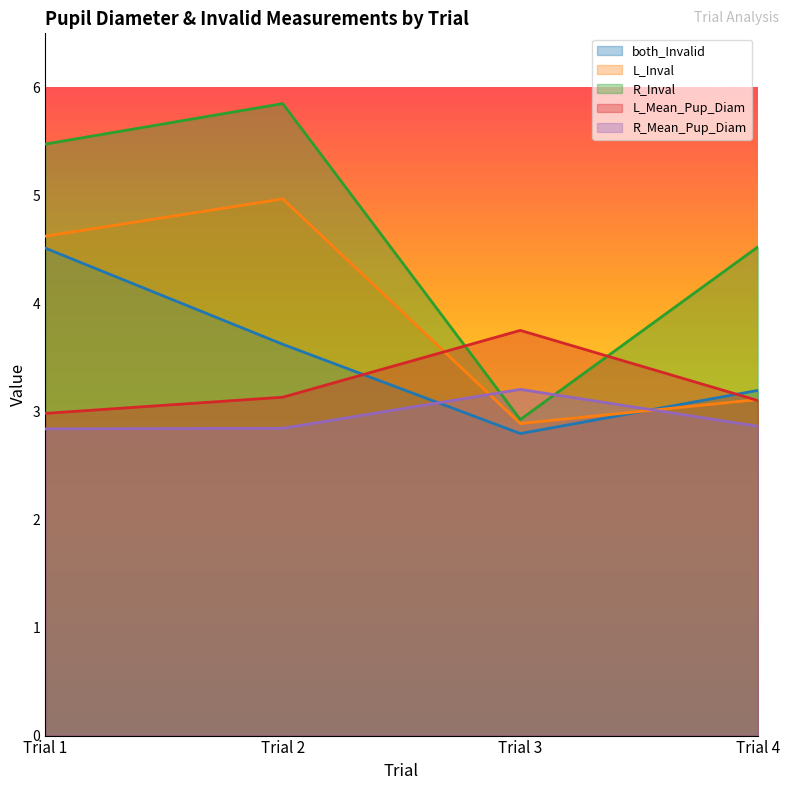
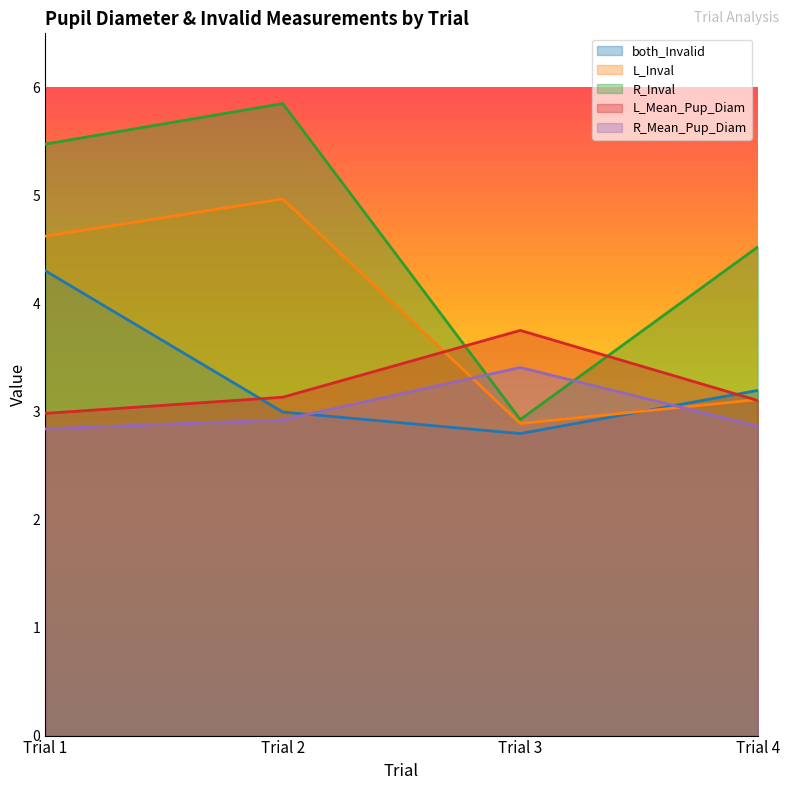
  {
    "both_Invalid": {
-     "Trial 1": 4.51,
-     "Trial 2": 3.62,
+     "Trial 1": 4.30,
+     "Trial 2": 2.99,
      "Trial 3": 2.80,
      "Trial 4": 3.20
    },
    "R_Inval": {
      "Trial 1": 5.47,
      "Trial 2": 5.85,
      "Trial 3": 2.93,
      "Trial 4": 4.52
    },
    "R_Mean_Pup_Diam": {
      "Trial 1": 2.84,
-     "Trial 2": 2.84,
-     "Trial 3": 3.20,
+     "Trial 2": 2.92,
+     "Trial 3": 3.41,
      "Trial 4": 2.86
    }
  }
